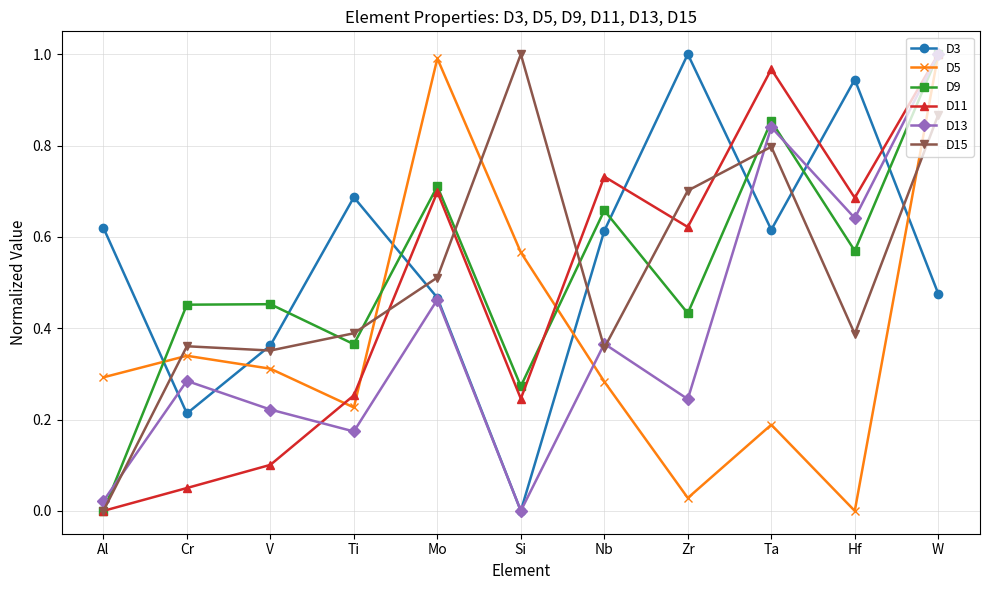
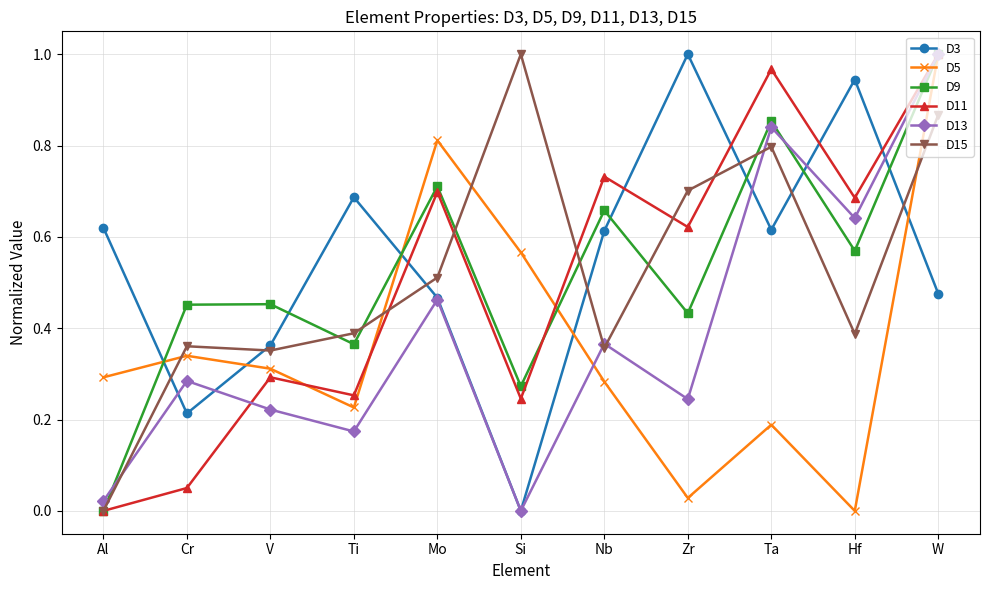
  {
    "D3": {
      "Al": 0.62,
      "Cr": 0.21,
      "V": 0.36,
      "Ti": 0.69,
      "Nb": 0.61,
      "Zr": 1.00,
      "Ta": 0.62,
      "Hf": 0.94,
      "W": 0.48
    },
    "D5": {
      "Al": 0.29,
      "Cr": 0.34,
      "V": 0.31,
      "Ti": 0.23,
-     "Mo": 0.99,
+     "Mo": 0.81,
      "Si": 0.57,
      "Nb": 0.28,
      "Zr": 0.03,
      "Ta": 0.19,
      "Hf": 0.00
    },
    "D9": {
      "Cr": 0.45,
      "V": 0.45,
      "Ti": 0.36,
      "Mo": 0.71,
      "Si": 0.27,
      "Nb": 0.66,
      "Zr": 0.43,
      "Ta": 0.85,
      "Hf": 0.57
    },
    "D11": {
      "Cr": 0.05,
-     "V": 0.10,
+     "V": 0.29,
      "Ti": 0.25,
      "Mo": 0.70,
      "Si": 0.25,
      "Nb": 0.73,
      "Zr": 0.62,
      "Ta": 0.97,
      "Hf": 0.69
    },
    "D13": {
      "Al": 0.02,
      "Cr": 0.28,
      "V": 0.22,
      "Ti": 0.17,
      "Nb": 0.37,
      "Zr": 0.24,
      "Ta": 0.84,
      "Hf": 0.64
    },
    "D15": {
      "Cr": 0.36,
      "V": 0.35,
      "Ti": 0.39,
      "Mo": 0.51,
      "Si": 1.00,
      "Nb": 0.36,
      "Zr": 0.70,
      "Ta": 0.80,
      "Hf": 0.39
    }
  }
